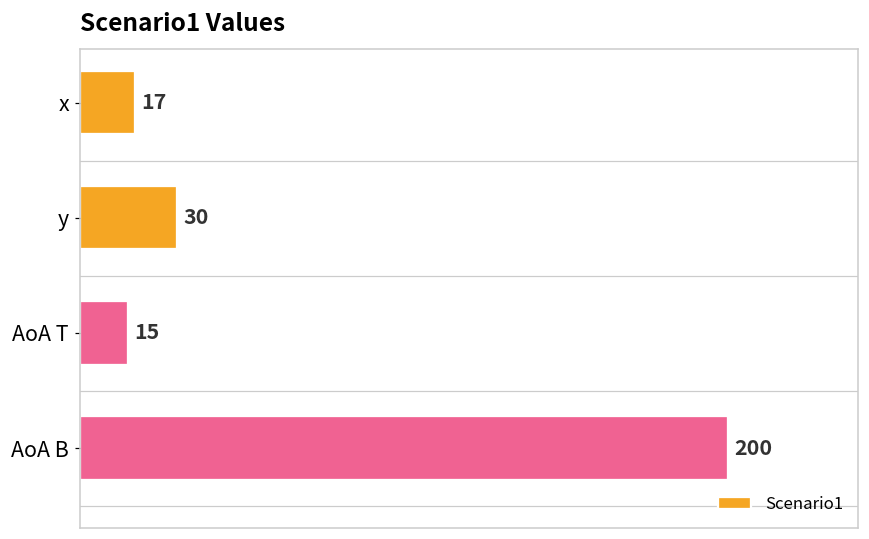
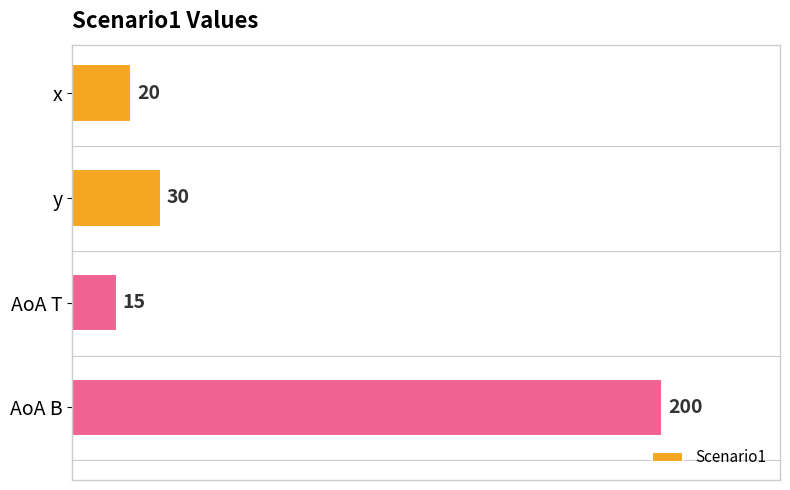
  {
-   "x": 17,
+   "x": 20,
    "y": 30,
    "AoA T": 15,
    "AoA B": 200
  }
